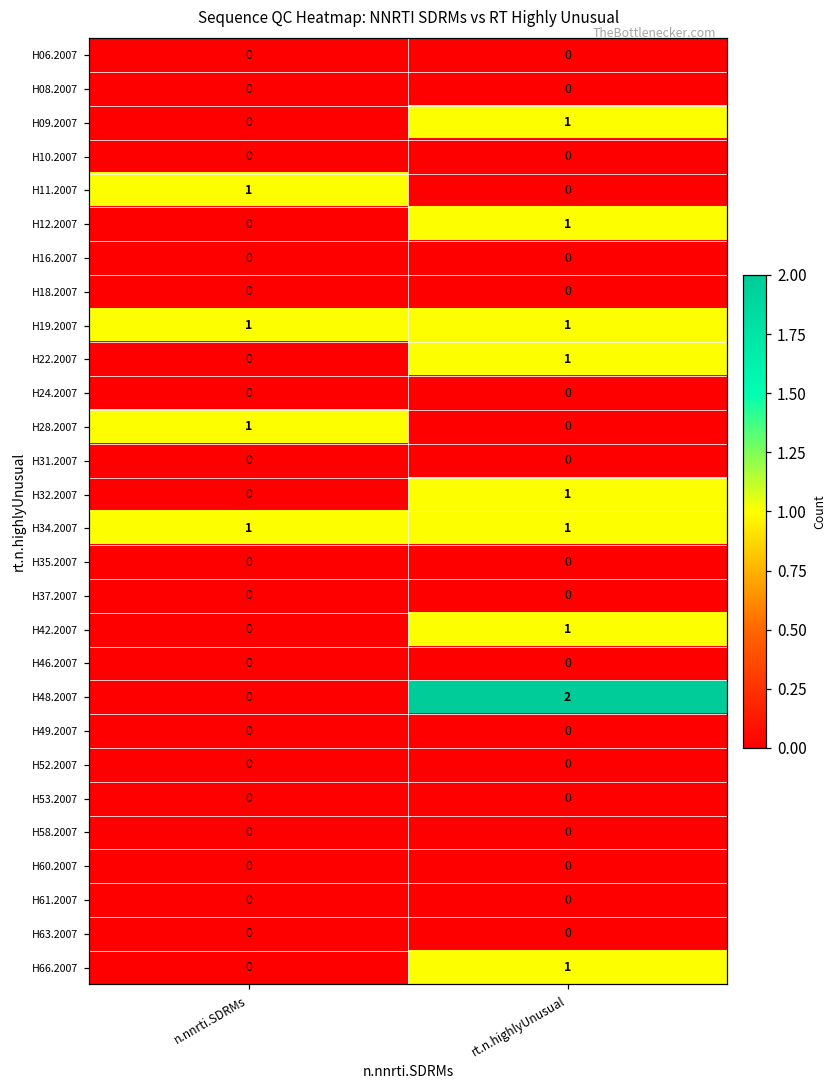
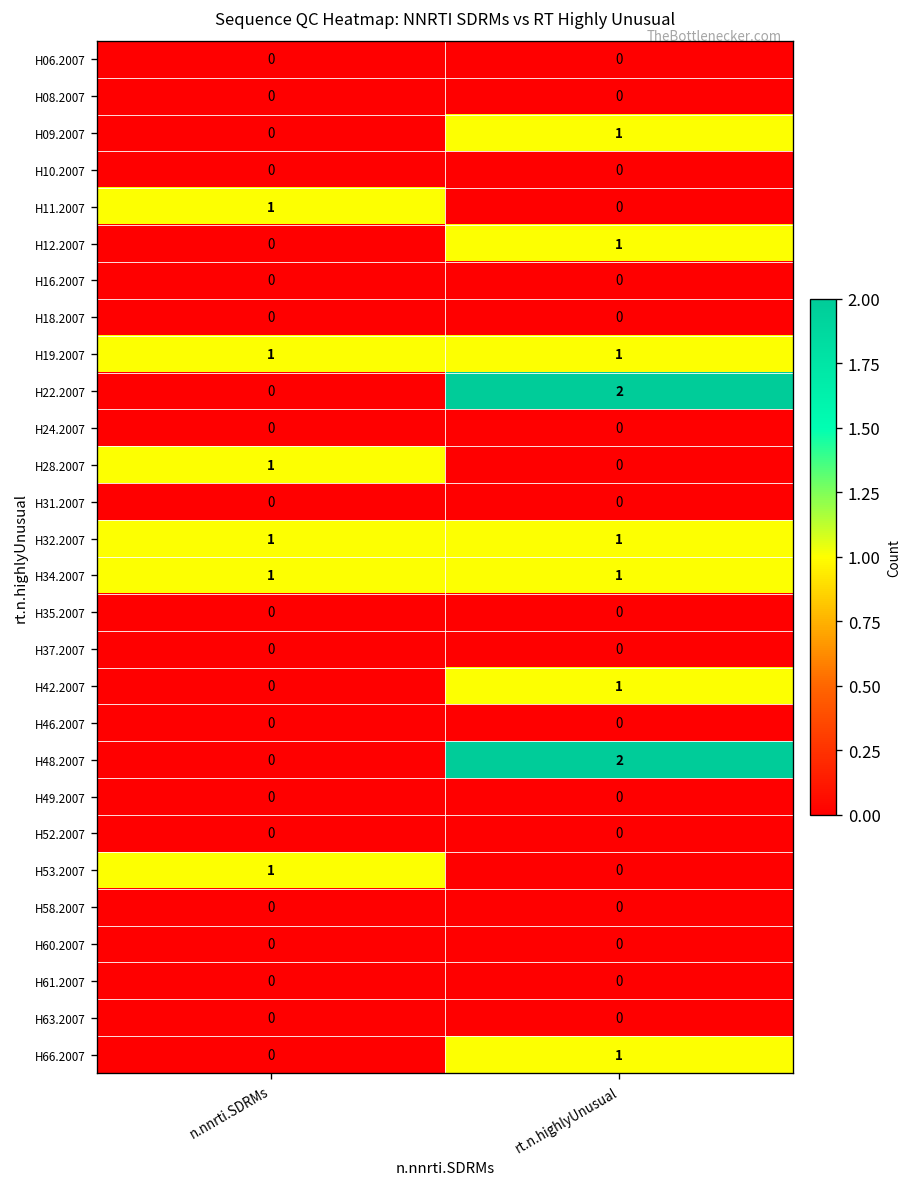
  {
    "H06.2007": {
      "n.nnrti.SDRMs": 0,
      "rt.n.highlyUnusual": 0
    },
    "H08.2007": {
      "n.nnrti.SDRMs": 0,
      "rt.n.highlyUnusual": 0
    },
    "H09.2007": {
      "n.nnrti.SDRMs": 0,
      "rt.n.highlyUnusual": 1
    },
    "H10.2007": {
      "n.nnrti.SDRMs": 0,
      "rt.n.highlyUnusual": 0
    },
    "H11.2007": {
      "n.nnrti.SDRMs": 1,
      "rt.n.highlyUnusual": 0
    },
    "H12.2007": {
      "n.nnrti.SDRMs": 0,
      "rt.n.highlyUnusual": 1
    },
    "H16.2007": {
      "n.nnrti.SDRMs": 0,
      "rt.n.highlyUnusual": 0
    },
    "H18.2007": {
      "n.nnrti.SDRMs": 0,
      "rt.n.highlyUnusual": 0
    },
    "H19.2007": {
      "n.nnrti.SDRMs": 1,
      "rt.n.highlyUnusual": 1
    },
    "H22.2007": {
      "n.nnrti.SDRMs": 0,
-     "rt.n.highlyUnusual": 1
+     "rt.n.highlyUnusual": 2
    },
    "H24.2007": {
      "n.nnrti.SDRMs": 0,
      "rt.n.highlyUnusual": 0
    },
    "H28.2007": {
      "n.nnrti.SDRMs": 1,
      "rt.n.highlyUnusual": 0
    },
    "H31.2007": {
      "n.nnrti.SDRMs": 0,
      "rt.n.highlyUnusual": 0
    },
    "H32.2007": {
-     "n.nnrti.SDRMs": 0,
+     "n.nnrti.SDRMs": 1,
      "rt.n.highlyUnusual": 1
    },
    "H34.2007": {
      "n.nnrti.SDRMs": 1,
      "rt.n.highlyUnusual": 1
    },
    "H35.2007": {
      "n.nnrti.SDRMs": 0,
      "rt.n.highlyUnusual": 0
    },
    "H37.2007": {
      "n.nnrti.SDRMs": 0,
      "rt.n.highlyUnusual": 0
    },
    "H42.2007": {
      "n.nnrti.SDRMs": 0,
      "rt.n.highlyUnusual": 1
    },
    "H46.2007": {
      "n.nnrti.SDRMs": 0,
      "rt.n.highlyUnusual": 0
    },
    "H48.2007": {
      "n.nnrti.SDRMs": 0,
      "rt.n.highlyUnusual": 2
    },
    "H49.2007": {
      "n.nnrti.SDRMs": 0,
      "rt.n.highlyUnusual": 0
    },
    "H52.2007": {
      "n.nnrti.SDRMs": 0,
      "rt.n.highlyUnusual": 0
    },
    "H53.2007": {
-     "n.nnrti.SDRMs": 0,
+     "n.nnrti.SDRMs": 1,
      "rt.n.highlyUnusual": 0
    },
    "H58.2007": {
      "n.nnrti.SDRMs": 0,
      "rt.n.highlyUnusual": 0
    },
    "H60.2007": {
      "n.nnrti.SDRMs": 0,
      "rt.n.highlyUnusual": 0
    },
    "H61.2007": {
      "n.nnrti.SDRMs": 0,
      "rt.n.highlyUnusual": 0
    },
    "H63.2007": {
      "n.nnrti.SDRMs": 0,
      "rt.n.highlyUnusual": 0
    },
    "H66.2007": {
      "n.nnrti.SDRMs": 0,
      "rt.n.highlyUnusual": 1
    }
  }
